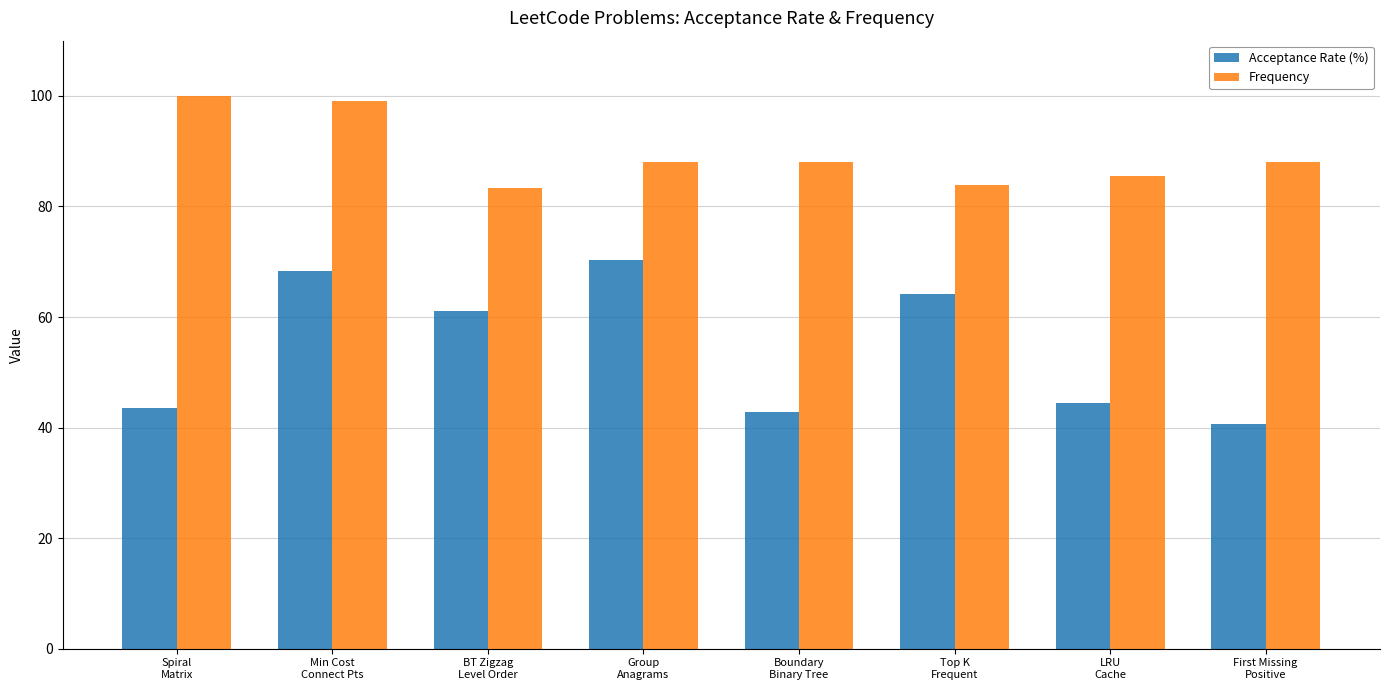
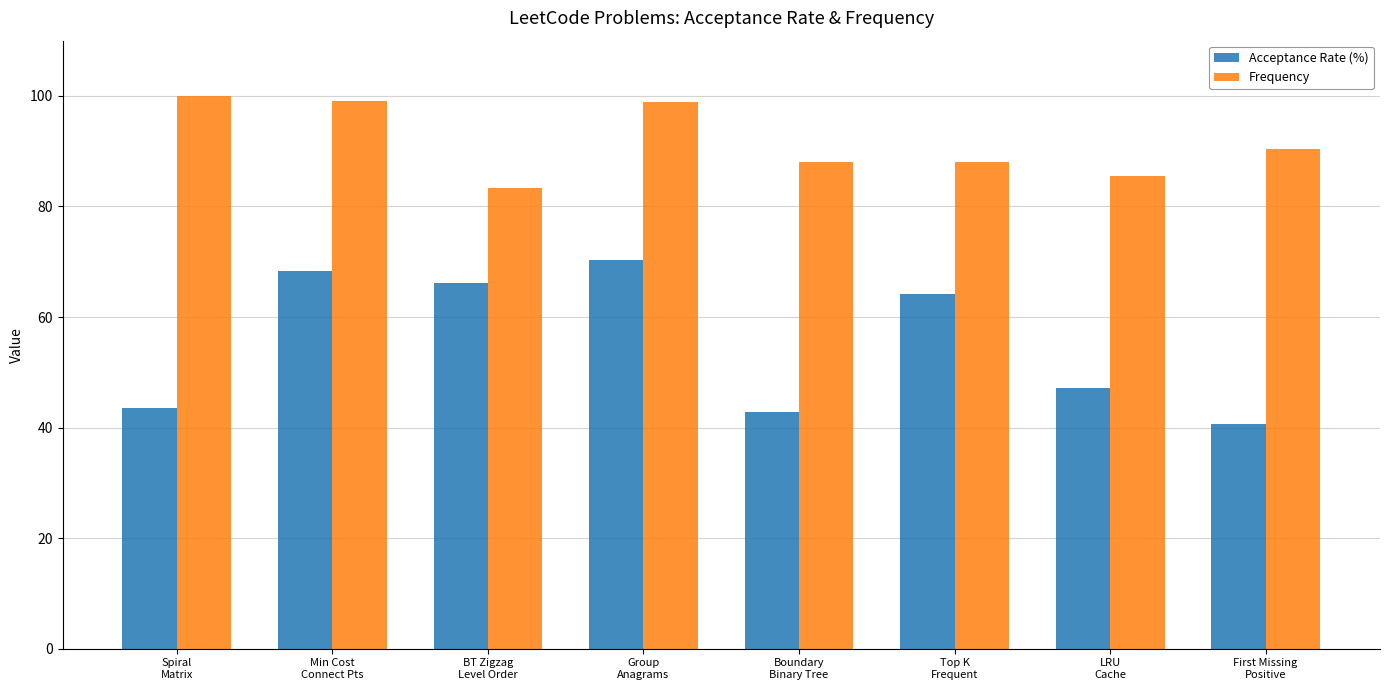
  {
    "Acceptance Rate (%)": {
      "Spiral Matrix": 43,
      "Min Cost Connect Pts": 68,
-     "BT Zigzag Level Order": 61,
+     "BT Zigzag Level Order": 66,
      "Group Anagrams": 70,
      "Boundary Binary Tree": 43,
      "Top K Frequent": 64,
-     "LRU Cache": 44,
+     "LRU Cache": 47,
      "First Missing Positive": 41
    },
    "Frequency": {
      "Spiral Matrix": 100,
      "Min Cost Connect Pts": 99,
      "BT Zigzag Level Order": 83,
-     "Group Anagrams": 88,
+     "Group Anagrams": 99,
      "Boundary Binary Tree": 88,
-     "Top K Frequent": 84,
+     "Top K Frequent": 88,
      "LRU Cache": 86,
-     "First Missing Positive": 88
+     "First Missing Positive": 90
    }
  }
